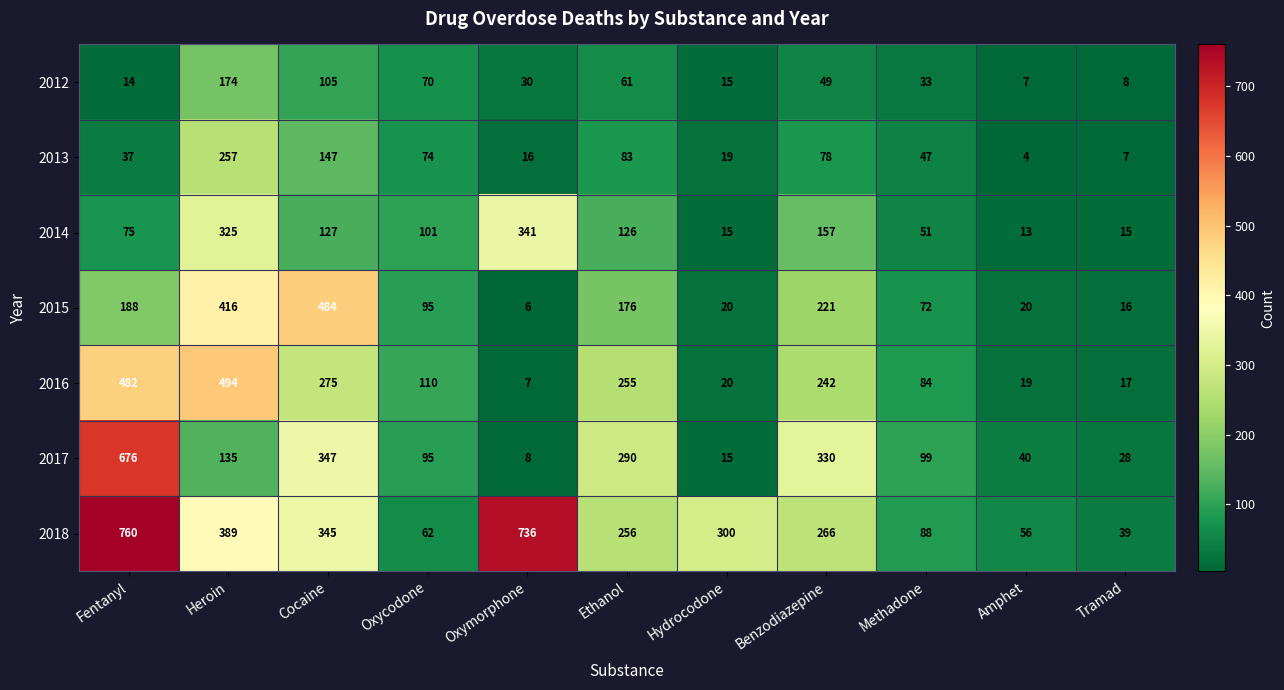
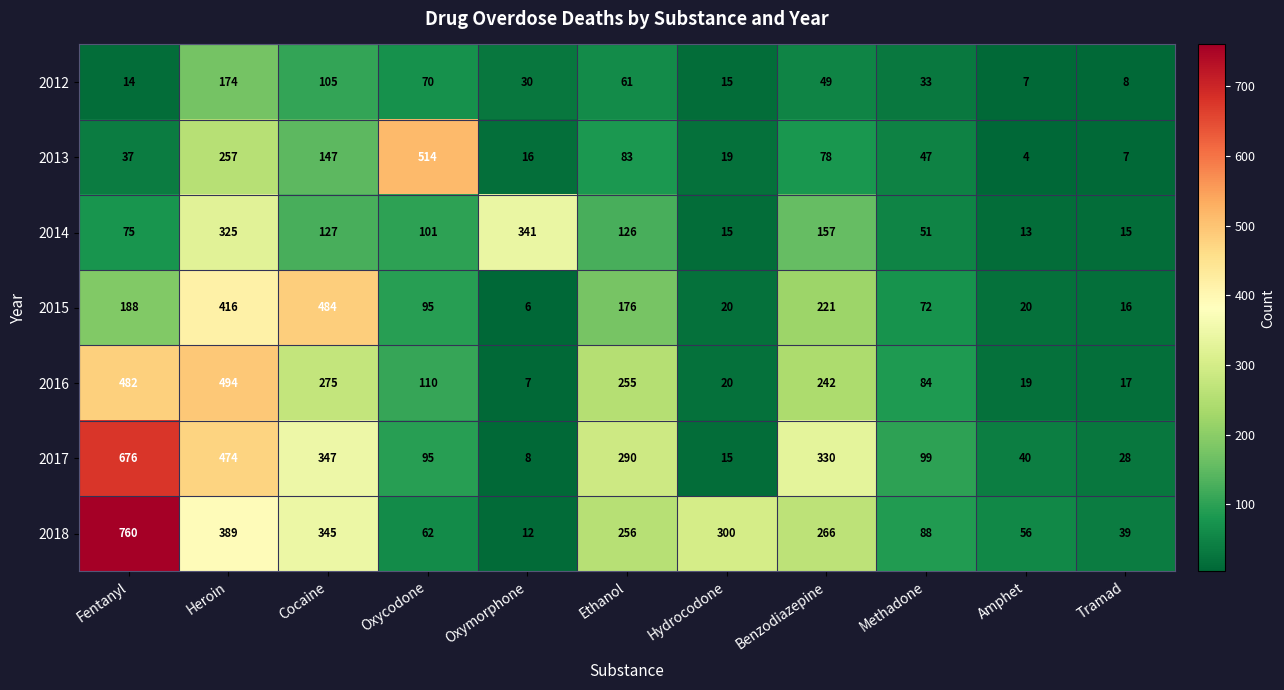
  {
    "2012": {
      "Fentanyl": 14,
      "Heroin": 174,
      "Cocaine": 105,
      "Oxycodone": 70,
      "Oxymorphone": 30,
      "Ethanol": 61,
      "Hydrocodone": 15,
      "Benzodiazepine": 49,
      "Methadone": 33,
      "Amphet": 7,
      "Tramad": 8
    },
    "2013": {
      "Fentanyl": 37,
      "Heroin": 257,
      "Cocaine": 147,
-     "Oxycodone": 74,
+     "Oxycodone": 514,
      "Oxymorphone": 16,
      "Ethanol": 83,
      "Hydrocodone": 19,
      "Benzodiazepine": 78,
      "Methadone": 47,
      "Amphet": 4,
      "Tramad": 7
    },
    "2014": {
      "Fentanyl": 75,
      "Heroin": 325,
      "Cocaine": 127,
      "Oxycodone": 101,
      "Oxymorphone": 341,
      "Ethanol": 126,
      "Hydrocodone": 15,
      "Benzodiazepine": 157,
      "Methadone": 51,
      "Amphet": 13,
      "Tramad": 15
    },
    "2015": {
      "Fentanyl": 188,
      "Heroin": 416,
      "Cocaine": 484,
      "Oxycodone": 95,
      "Oxymorphone": 6,
      "Ethanol": 176,
      "Hydrocodone": 20,
      "Benzodiazepine": 221,
      "Methadone": 72,
      "Amphet": 20,
      "Tramad": 16
    },
    "2016": {
      "Fentanyl": 482,
      "Heroin": 494,
      "Cocaine": 275,
      "Oxycodone": 110,
      "Oxymorphone": 7,
      "Ethanol": 255,
      "Hydrocodone": 20,
      "Benzodiazepine": 242,
      "Methadone": 84,
      "Amphet": 19,
      "Tramad": 17
    },
    "2017": {
      "Fentanyl": 676,
-     "Heroin": 135,
+     "Heroin": 474,
      "Cocaine": 347,
      "Oxycodone": 95,
      "Oxymorphone": 8,
      "Ethanol": 290,
      "Hydrocodone": 15,
      "Benzodiazepine": 330,
      "Methadone": 99,
      "Amphet": 40,
      "Tramad": 28
    },
    "2018": {
      "Fentanyl": 760,
      "Heroin": 389,
      "Cocaine": 345,
      "Oxycodone": 62,
-     "Oxymorphone": 736,
+     "Oxymorphone": 12,
      "Ethanol": 256,
      "Hydrocodone": 300,
      "Benzodiazepine": 266,
      "Methadone": 88,
      "Amphet": 56,
      "Tramad": 39
    }
  }
